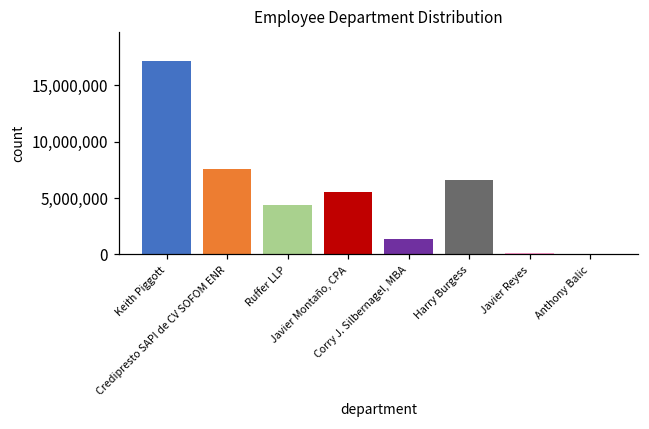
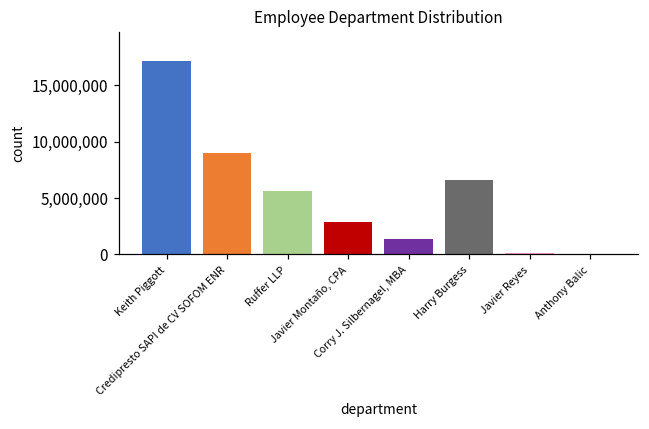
  {
    "Keith Piggott": "17,100,000",
-   "Credipresto SAPI de CV SOFOM ENR": "7,600,000",
-   "Ruffer LLP": "4,400,000",
-   "Javier Montaño, CPA": "5,600,000",
+   "Credipresto SAPI de CV SOFOM ENR": "9,000,000",
+   "Ruffer LLP": "5,600,000",
+   "Javier Montaño, CPA": "2,800,000",
    "Corry J. Silbernagel, MBA": "1,400,000",
    "Harry Burgess": "6,600,000",
    "Anthony Balic": "0"
  }
